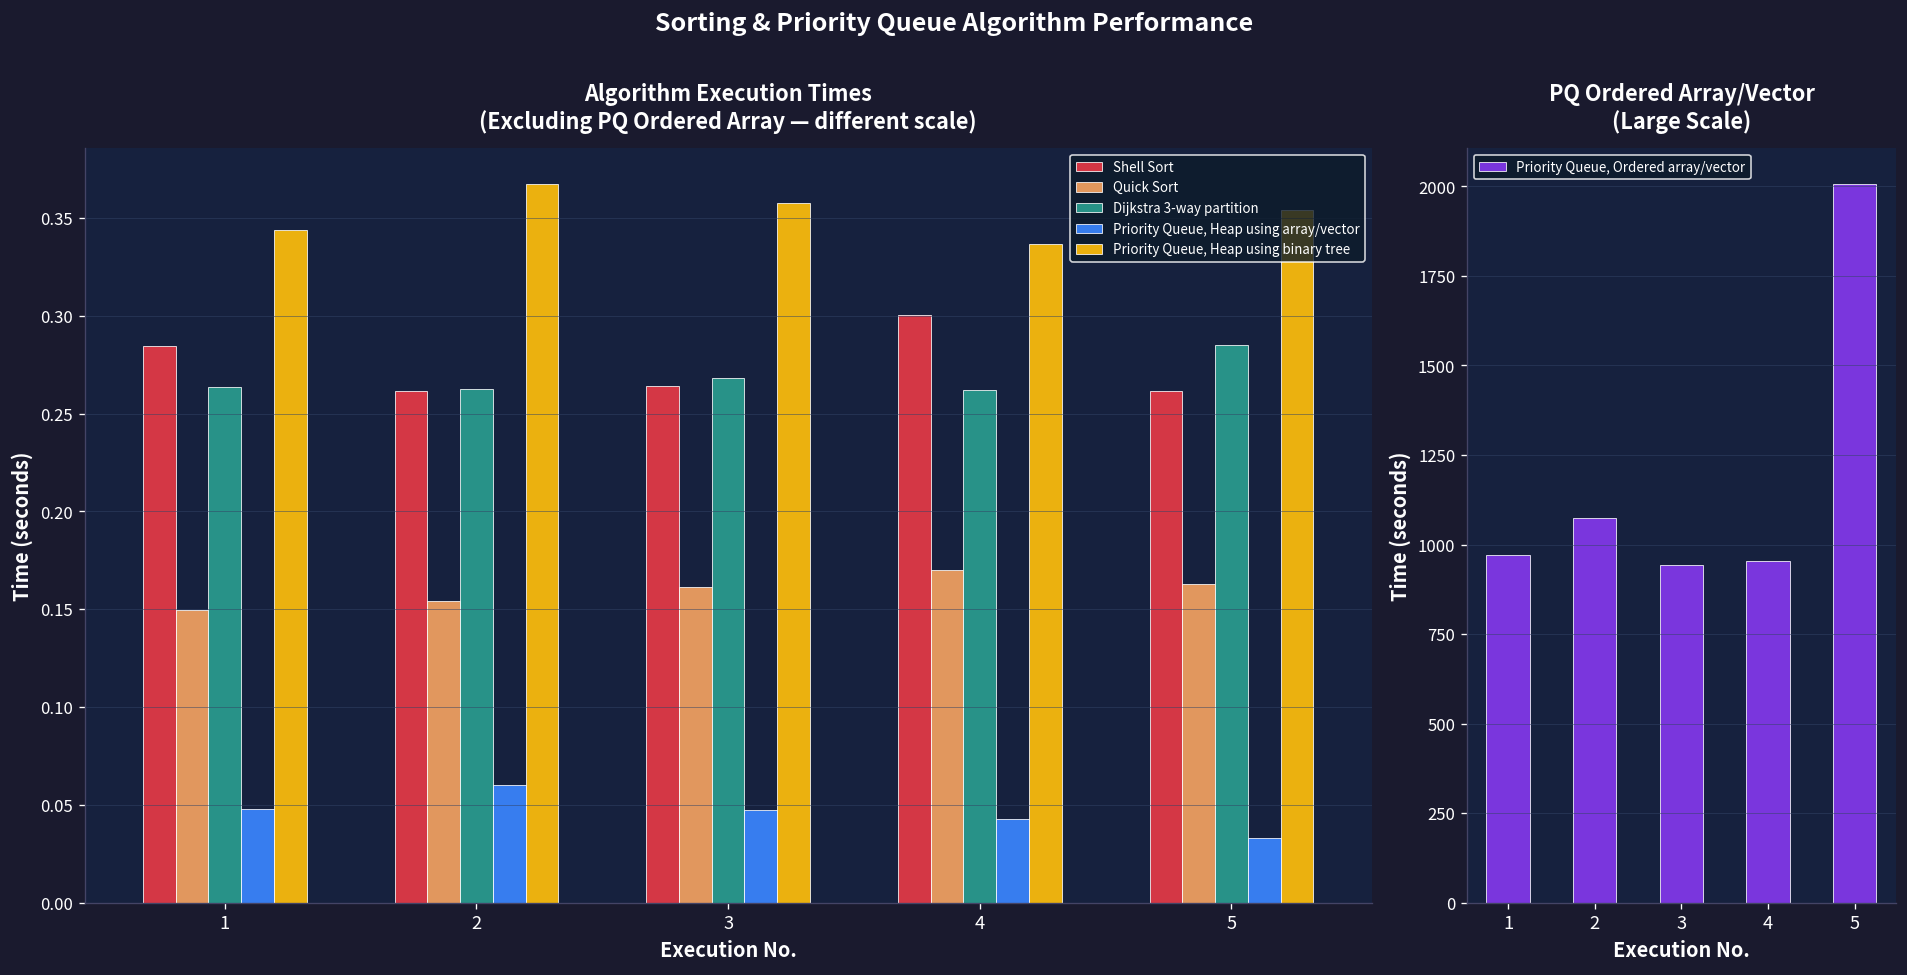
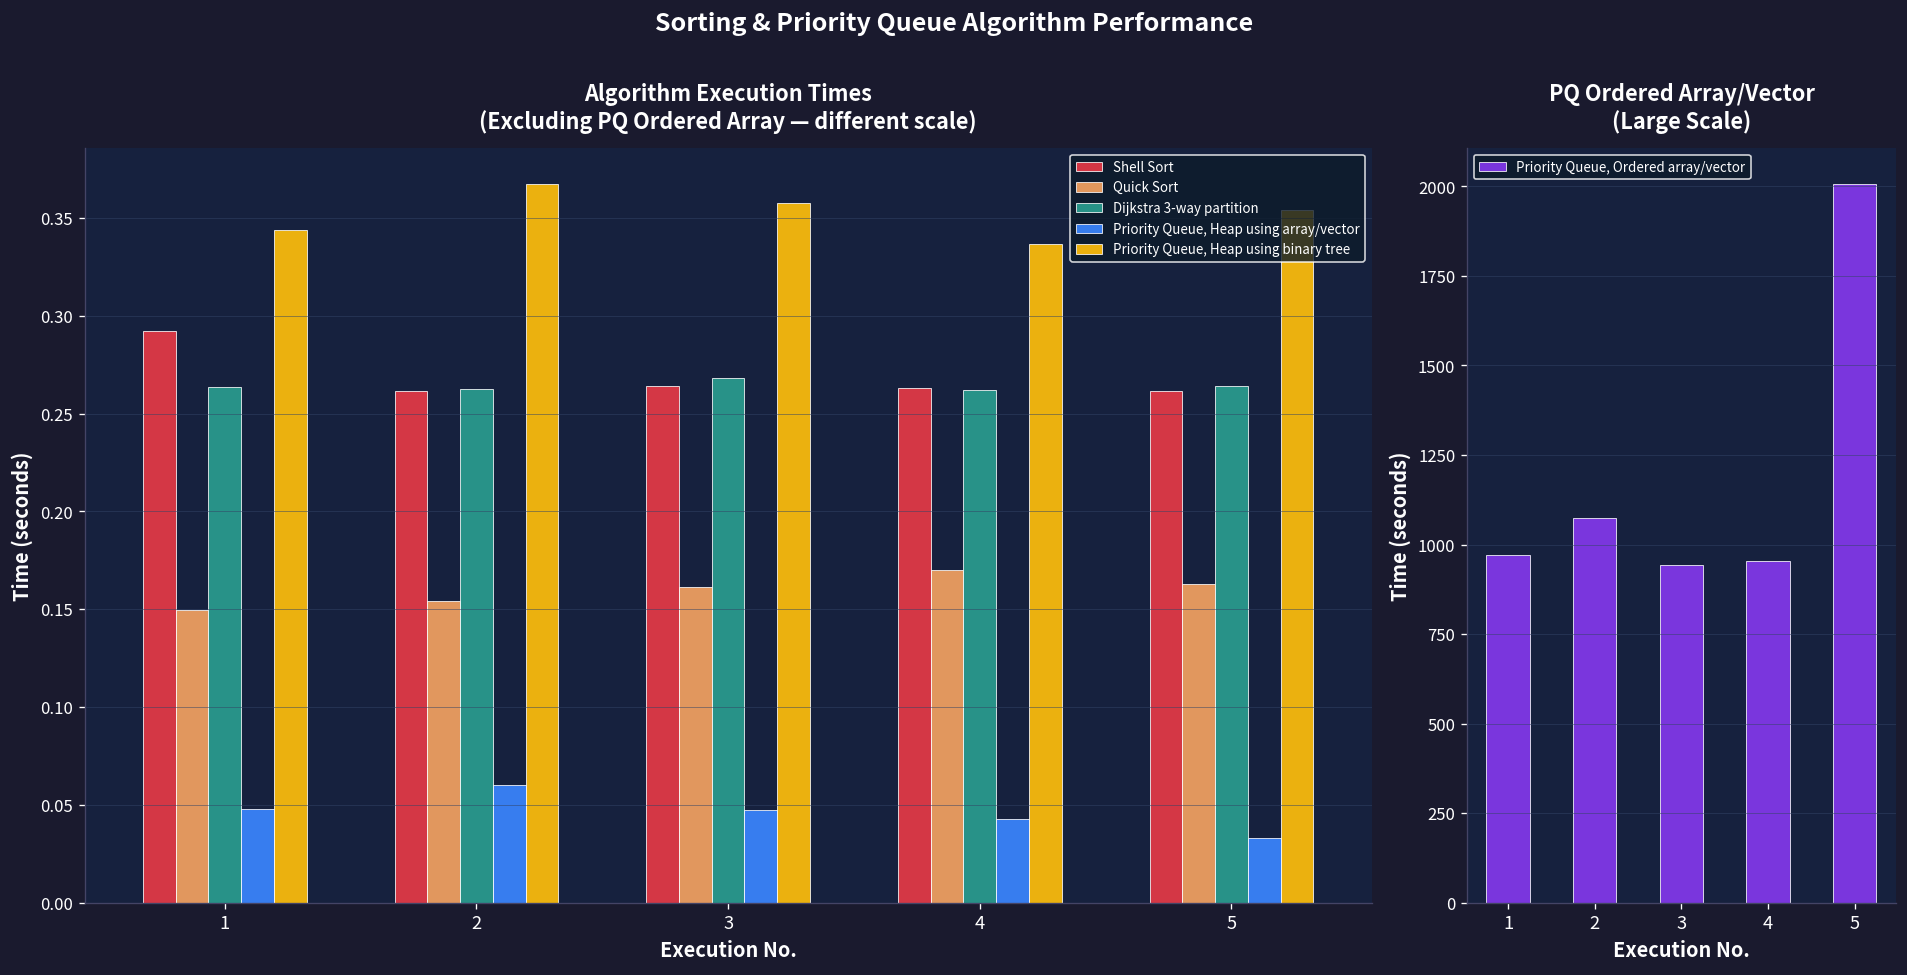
  {
    "Algorithm Execution Times (Excluding PQ Ordered Array — different scale)": {
      "Shell Sort": {
-       "1": 0.285,
+       "1": 0.292,
        "2": 0.262,
        "3": 0.264,
-       "4": 0.300,
+       "4": 0.263,
        "5": 0.261
      },
      "Quick Sort": {
        "1": 0.150,
        "2": 0.154,
        "3": 0.161,
        "4": 0.170,
        "5": 0.163
      },
      "Dijkstra 3-way partition": {
        "1": 0.264,
        "2": 0.263,
        "3": 0.268,
        "4": 0.262,
-       "5": 0.285
+       "5": 0.264
      },
      "Priority Queue, Heap using array/vector": {
        "1": 0.048,
        "2": 0.060,
        "3": 0.047,
        "4": 0.043,
        "5": 0.033
      },
      "Priority Queue, Heap using binary tree": {
        "1": 0.344,
        "2": 0.367,
        "3": 0.358,
        "4": 0.337
      }
    },
    "PQ Ordered Array/Vector (Large Scale)": {
      "1": 970,
      "2": 1070,
      "3": 940,
      "4": 950,
      "5": 2010
    }
  }
